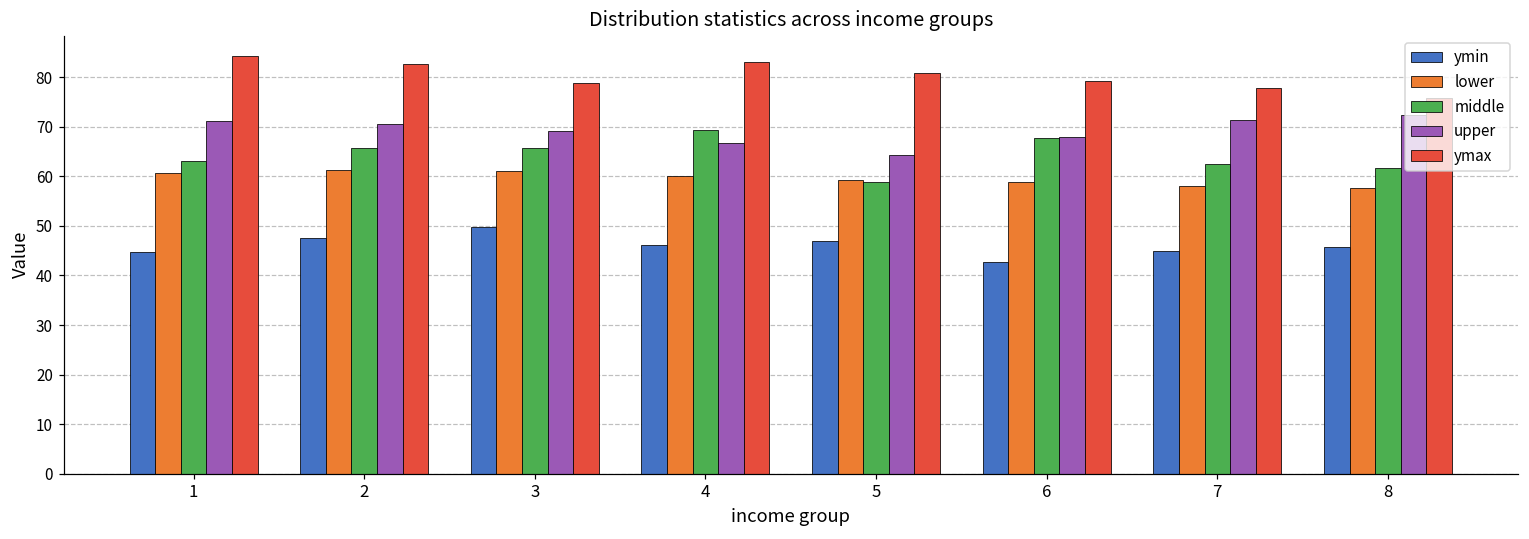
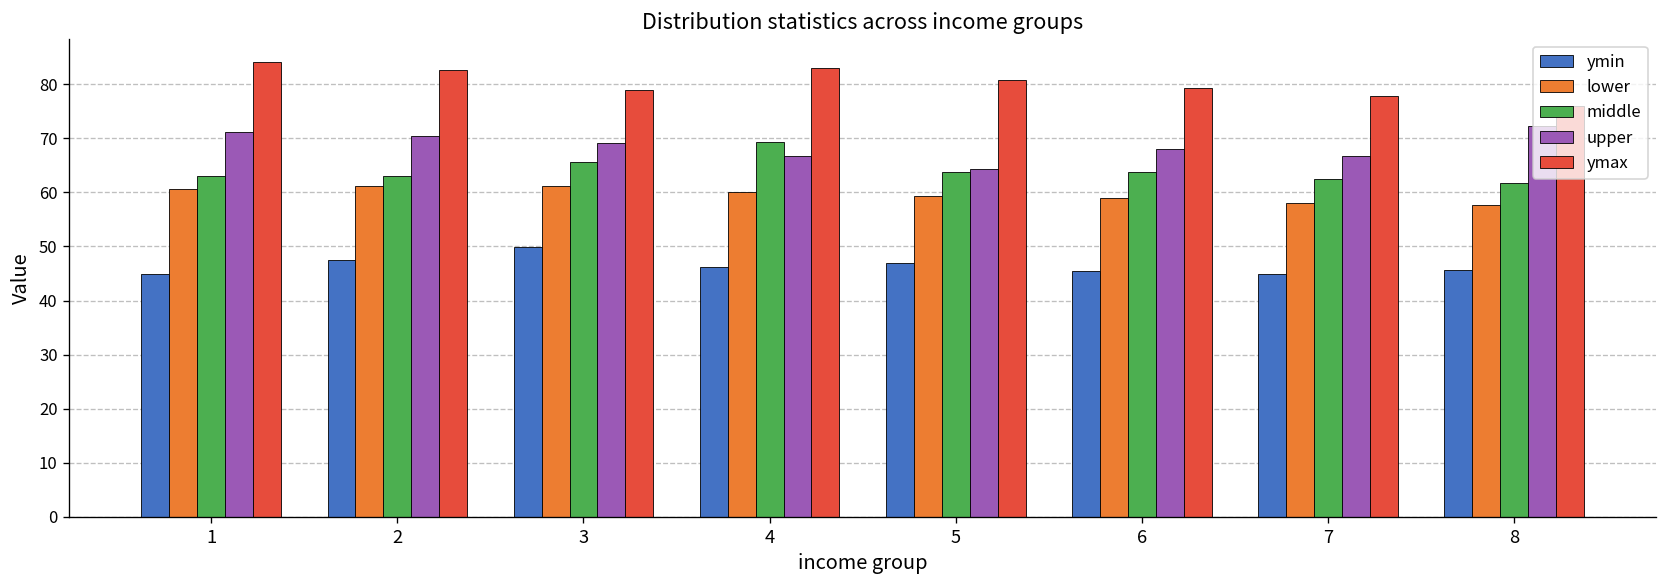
  {
    "ymin": {
      "1": 45,
      "2": 47,
      "3": 50,
      "4": 46,
      "5": 47,
-     "6": 43,
+     "6": 45,
      "7": 45,
      "8": 46
    },
    "middle": {
      "1": 63,
-     "2": 66,
+     "2": 63,
      "3": 66,
      "4": 69,
-     "5": 59,
-     "6": 68,
+     "5": 64,
+     "6": 64,
      "7": 62,
      "8": 62
    },
    "upper": {
      "1": 71,
      "2": 70,
      "3": 69,
      "4": 67,
      "5": 64,
      "6": 68,
-     "7": 71
+     "7": 67
    }
  }
